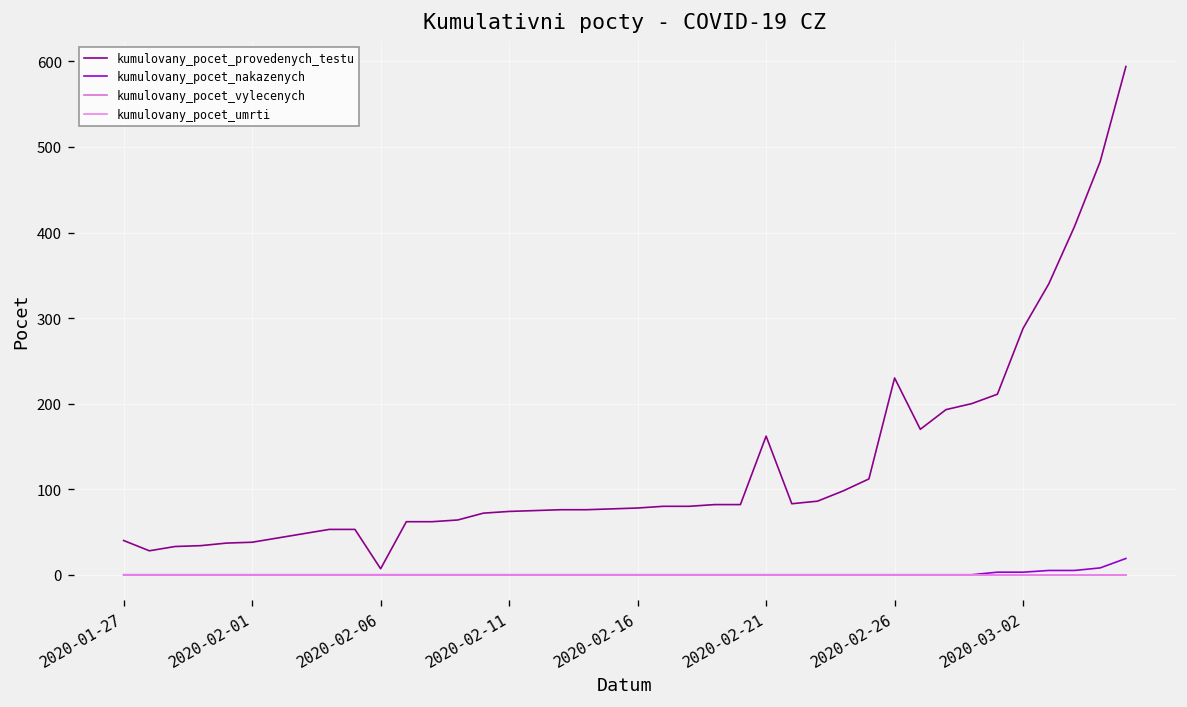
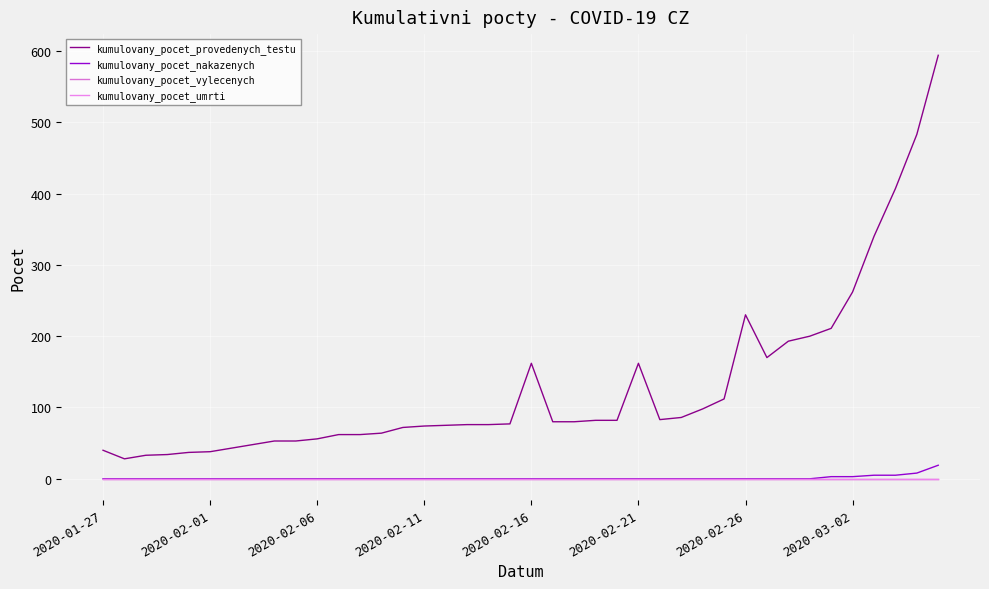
  {
    "kumulovany_pocet_provedenych_testu": {
      "2020-01-27": 40,
      "2020-02-01": 40,
-     "2020-02-06": 10,
+     "2020-02-06": 60,
      "2020-02-11": 70,
-     "2020-02-16": 80,
+     "2020-02-16": 160,
      "2020-02-21": 160,
      "2020-02-26": 230,
-     "2020-03-02": 290
+     "2020-03-02": 260
    }
  }
